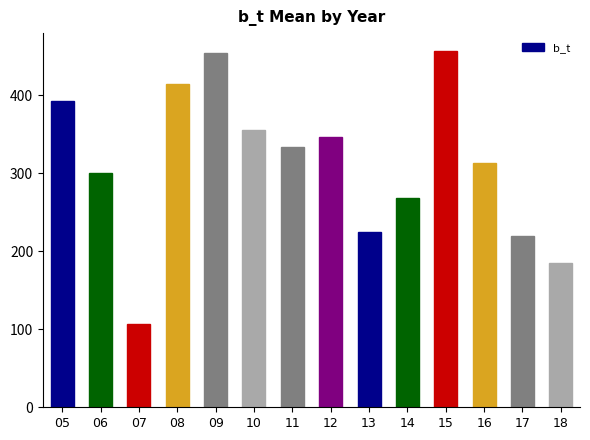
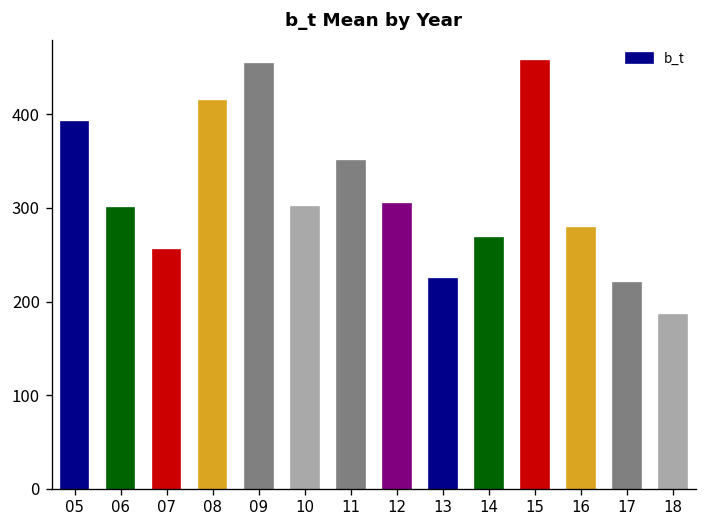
  {
    "05": 390,
    "06": 300,
-   "07": 110,
+   "07": 260,
    "08": 410,
    "09": 450,
-   "10": 360,
-   "11": 330,
-   "12": 350,
+   "10": 300,
+   "11": 350,
+   "12": 300,
    "13": 220,
    "14": 270,
    "15": 460,
-   "16": 310,
+   "16": 280,
    "17": 220,
    "18": 190
  }
